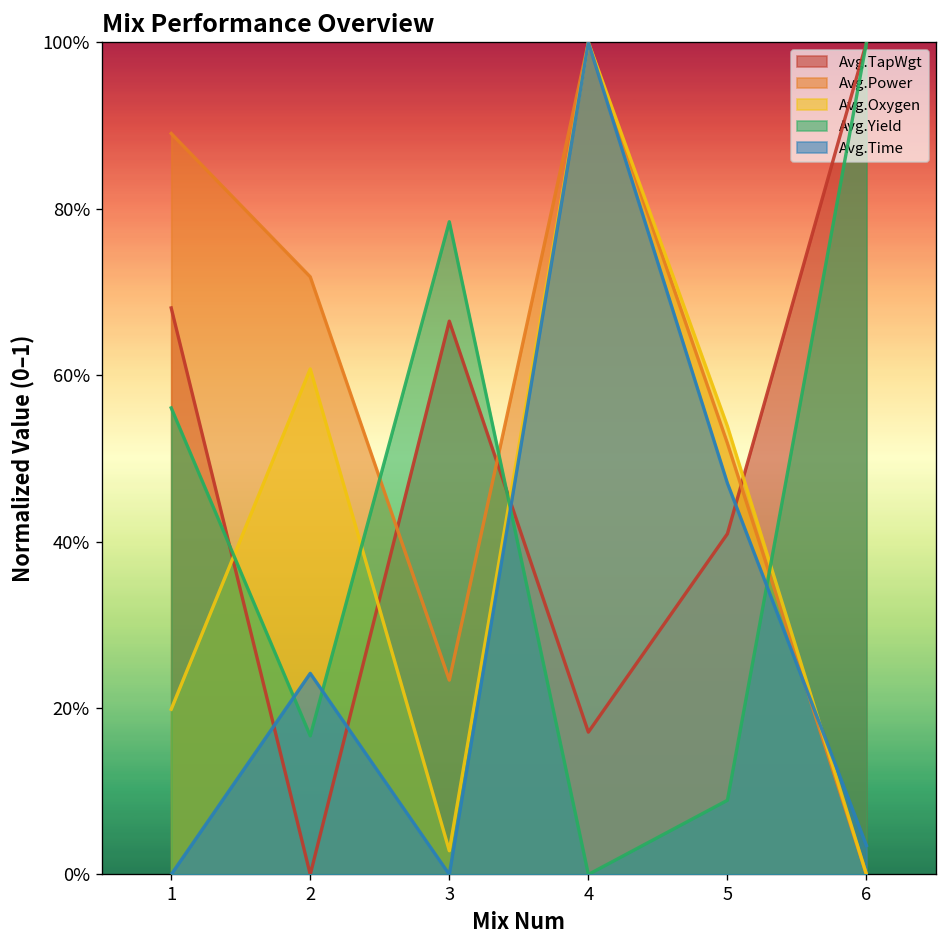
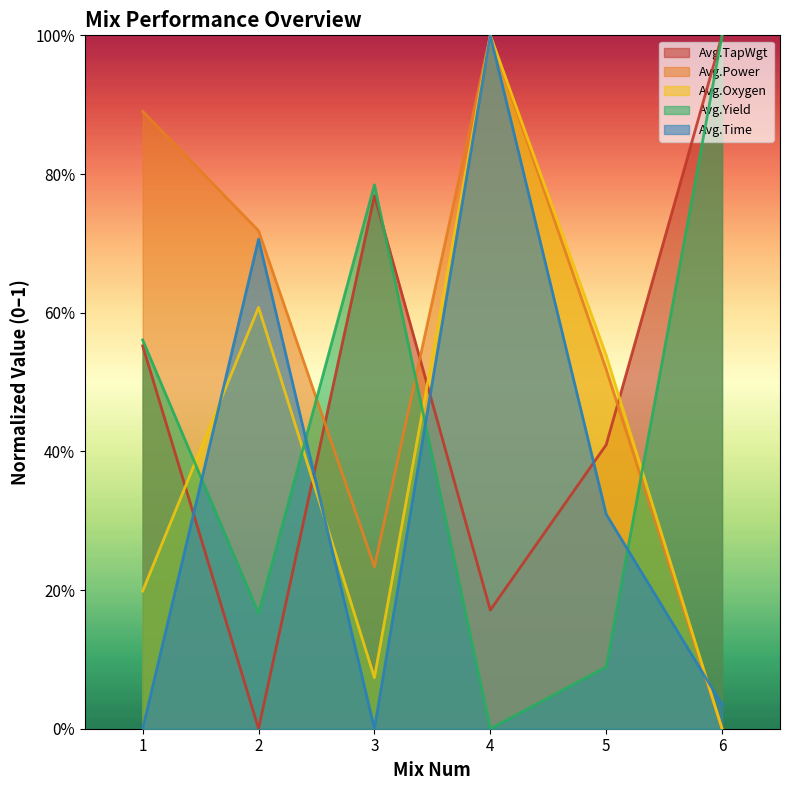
  {
    "Avg.TapWgt": {
-     "1": "68%",
+     "1": "55%",
      "2": "0%",
-     "3": "66%",
+     "3": "77%",
      "4": "17%",
      "5": "41%"
    },
    "Avg.Power": {
      "1": "89%",
      "2": "72%",
      "3": "23%",
      "5": "52%"
    },
    "Avg.Oxygen": {
      "1": "20%",
      "2": "61%",
-     "3": "3%",
+     "3": "7%",
      "5": "54%"
    },
    "Avg.Yield": {
      "1": "56%",
      "2": "17%",
      "3": "78%",
      "4": "0%",
      "5": "9%"
    },
    "Avg.Time": {
      "1": "0%",
-     "2": "24%",
+     "2": "71%",
      "3": "0%",
-     "5": "47%",
+     "5": "31%",
      "6": "3%"
    }
  }
